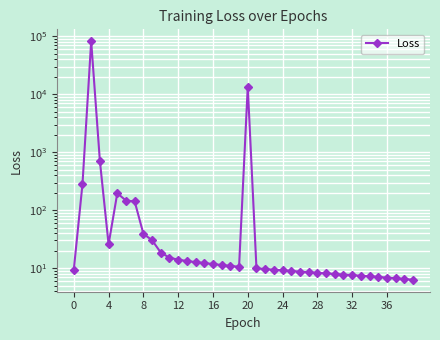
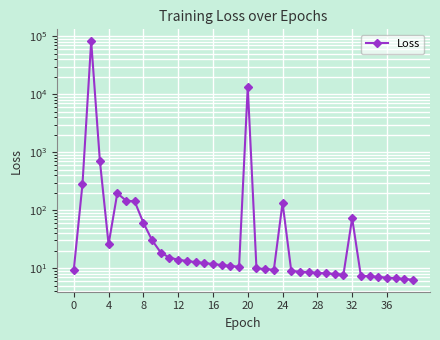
  {
    "0": 9,
    "4": 30,
-   "8": 40,
+   "8": 60,
    "12": 14,
    "16": 12,
    "20": 13000,
-   "24": 9,
+   "24": 130,
    "28": 8,
-   "32": 8,
+   "32": 70,
    "36": 7
  }
